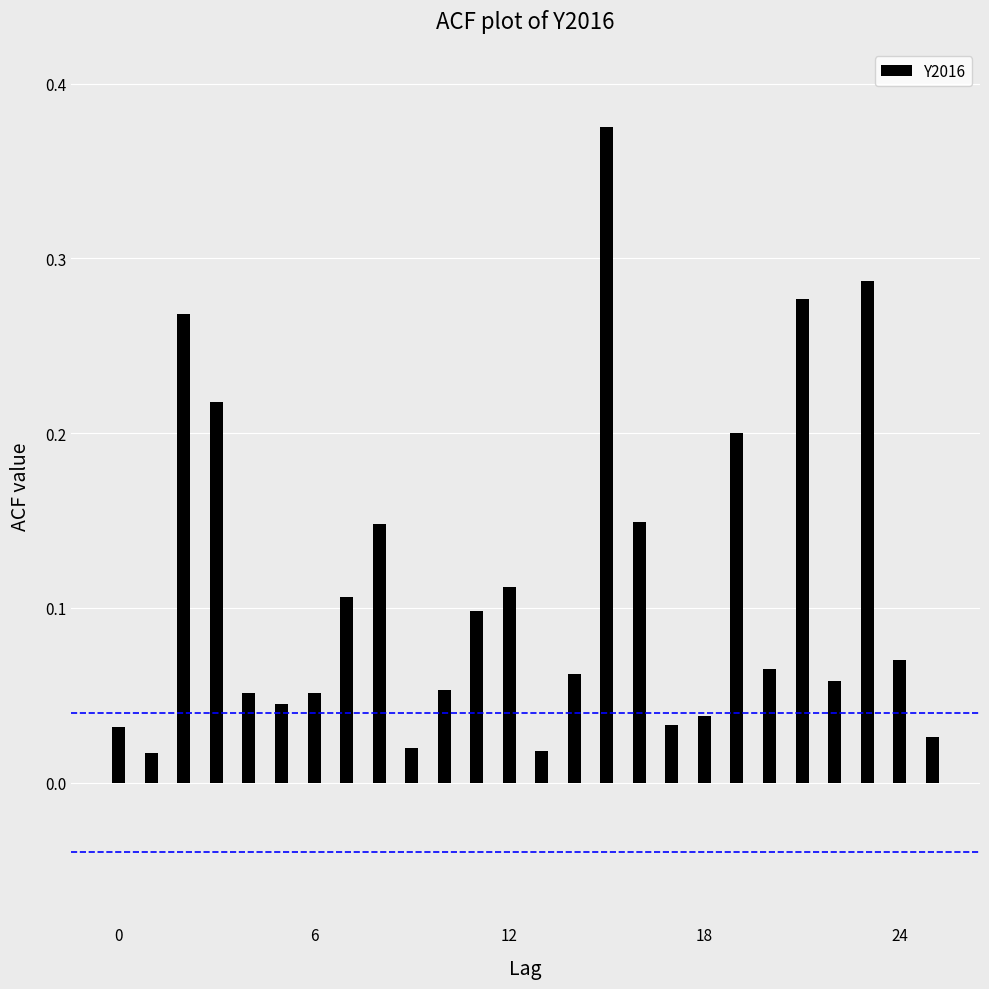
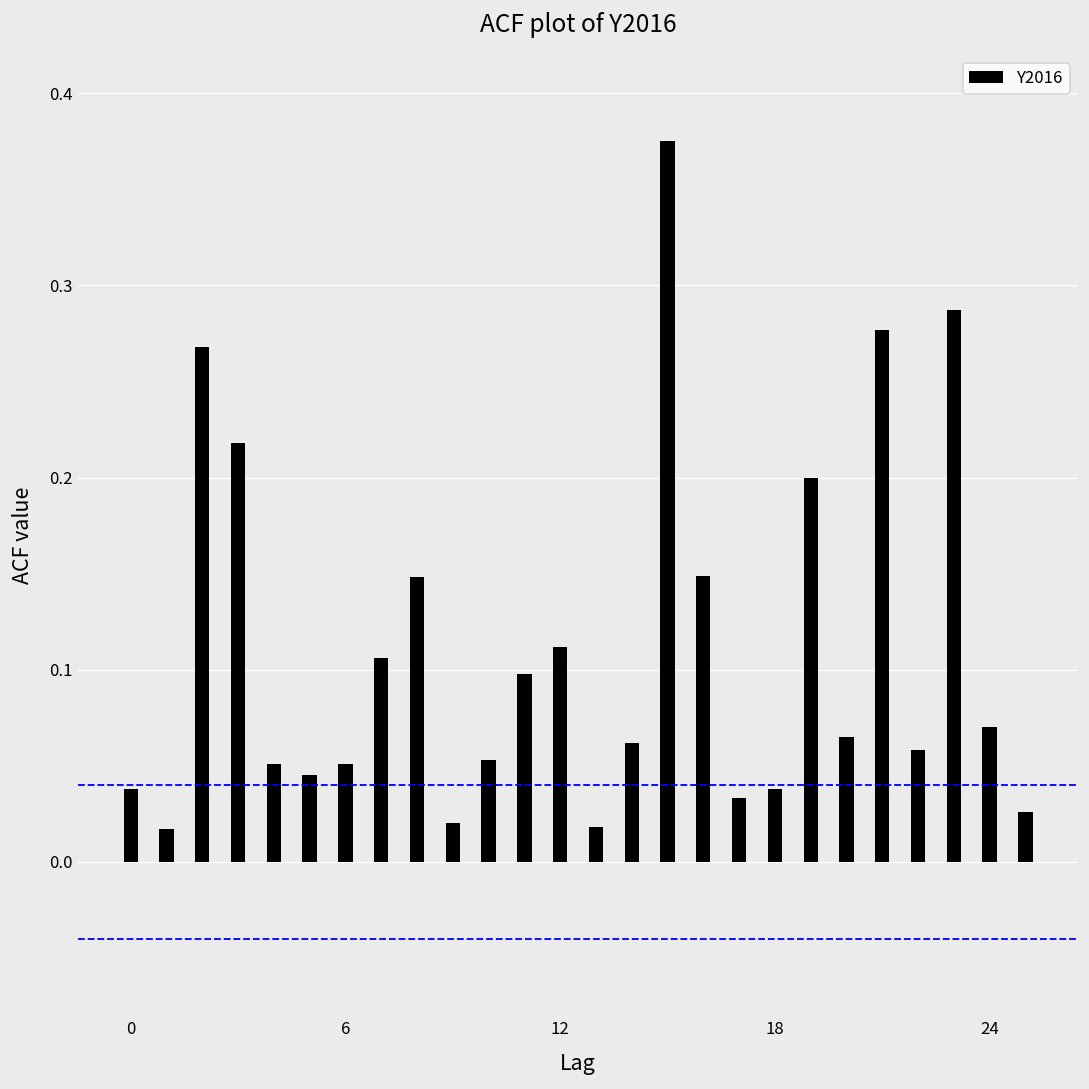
  {
-   "0": 0.032,
+   "0": 0.038,
    "6": 0.051,
    "12": 0.112,
    "18": 0.038,
    "24": 0.070
  }
